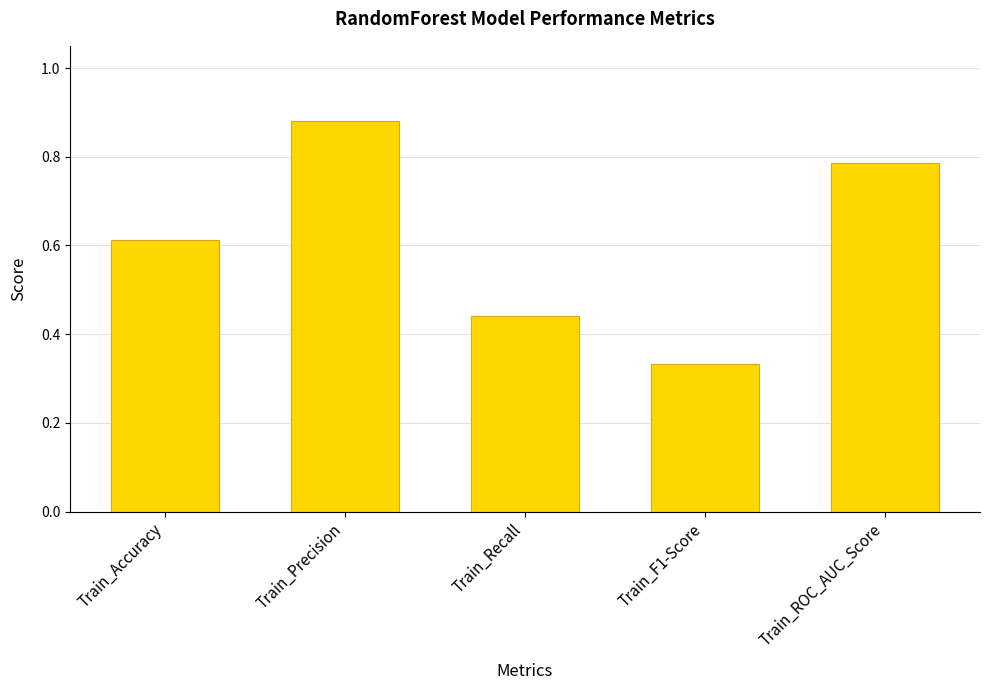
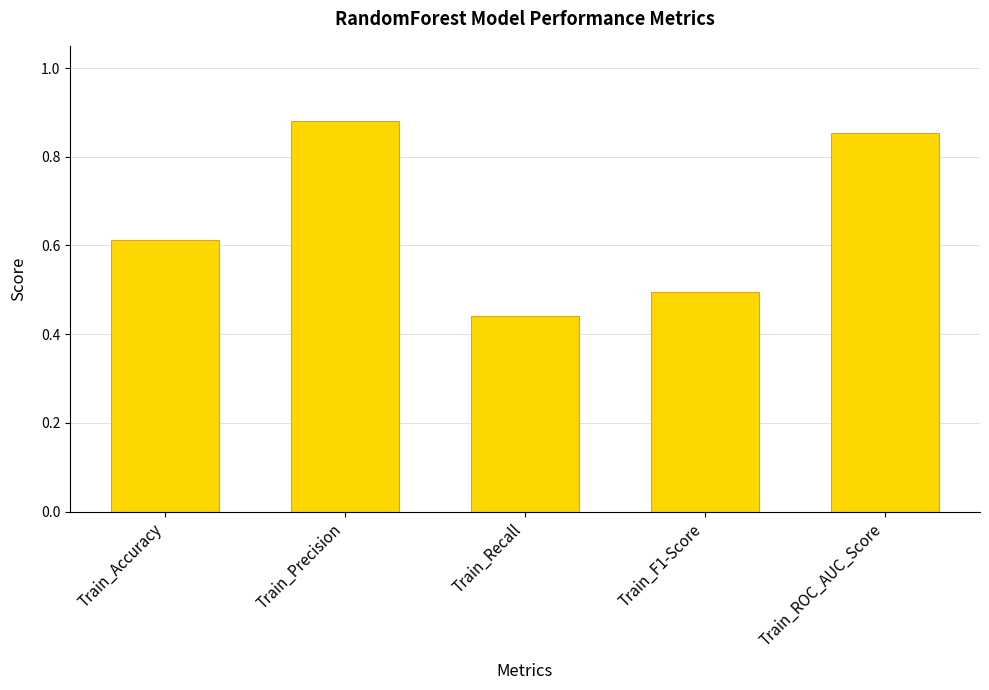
  {
    "Train_Accuracy": 0.61,
    "Train_Precision": 0.88,
    "Train_Recall": 0.44,
-   "Train_F1-Score": 0.33,
-   "Train_ROC_AUC_Score": 0.79
+   "Train_F1-Score": 0.49,
+   "Train_ROC_AUC_Score": 0.85
  }
